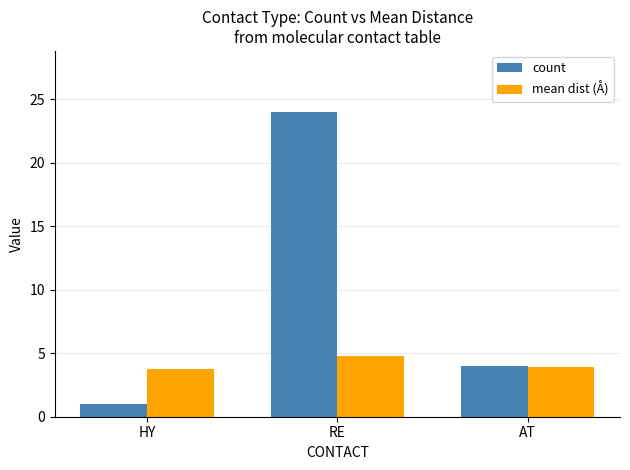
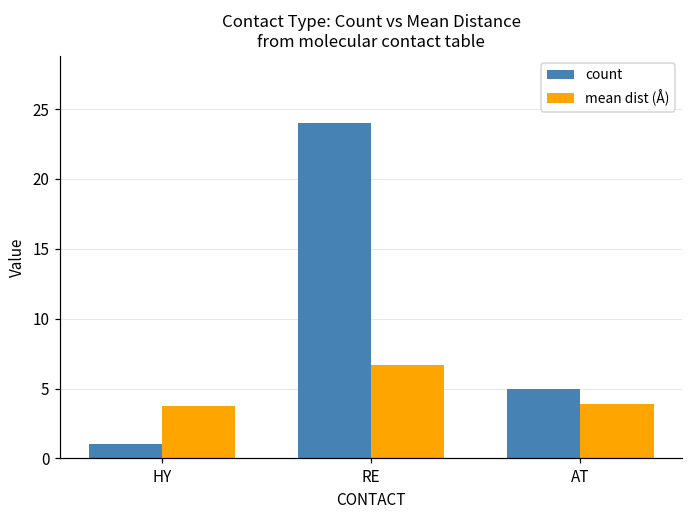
  {
    "count": {
      "HY": 1,
      "RE": 24,
-     "AT": 4
+     "AT": 5
    },
    "mean dist (Å)": {
      "HY": 3.7,
-     "RE": 4.8,
+     "RE": 6.7,
      "AT": 3.9
    }
  }
